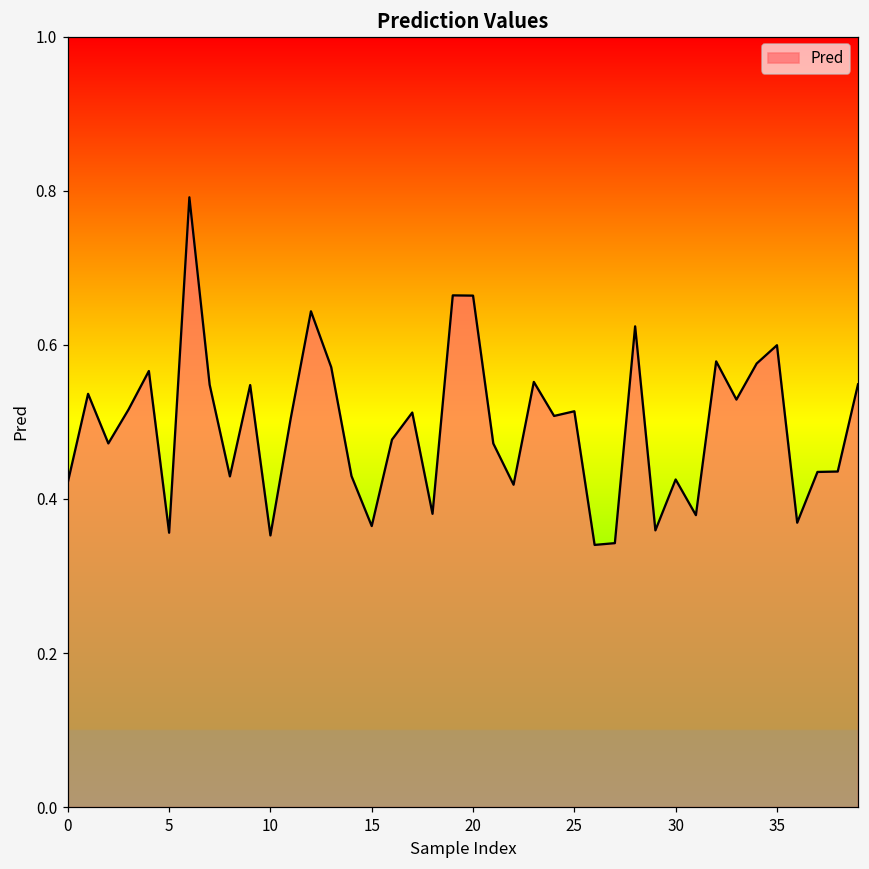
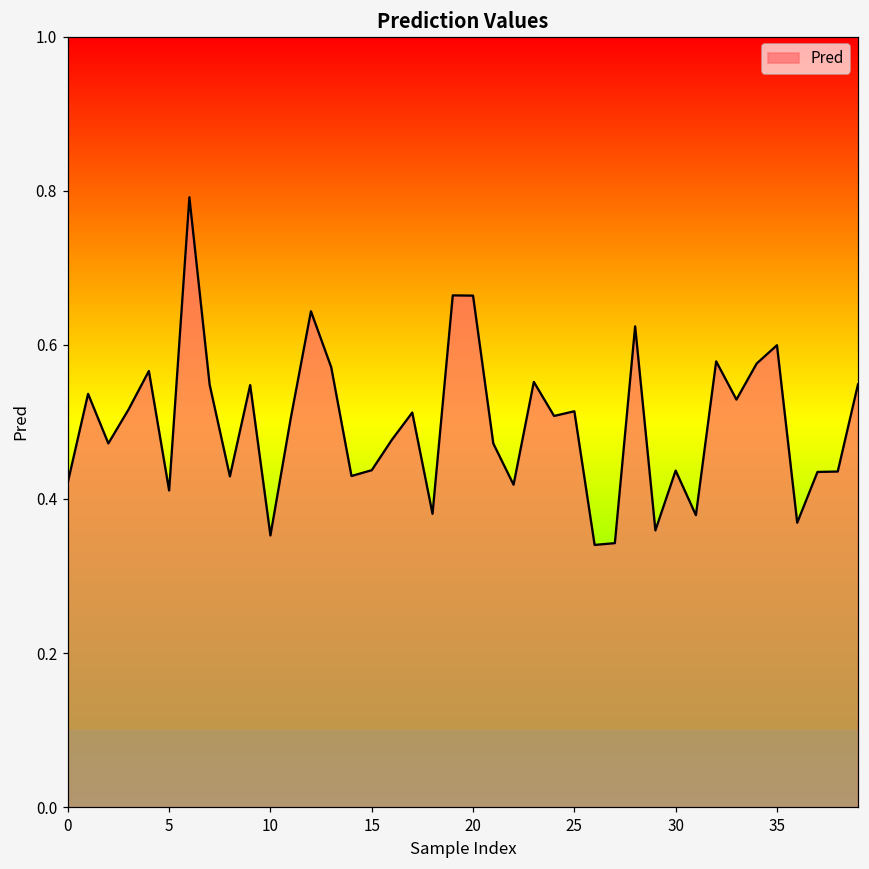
  {
    "0": 0.42,
-   "5": 0.36,
+   "5": 0.41,
    "10": 0.35,
-   "15": 0.36,
+   "15": 0.44,
    "20": 0.66,
    "25": 0.51,
-   "30": 0.43,
+   "30": 0.44,
    "35": 0.60
  }
